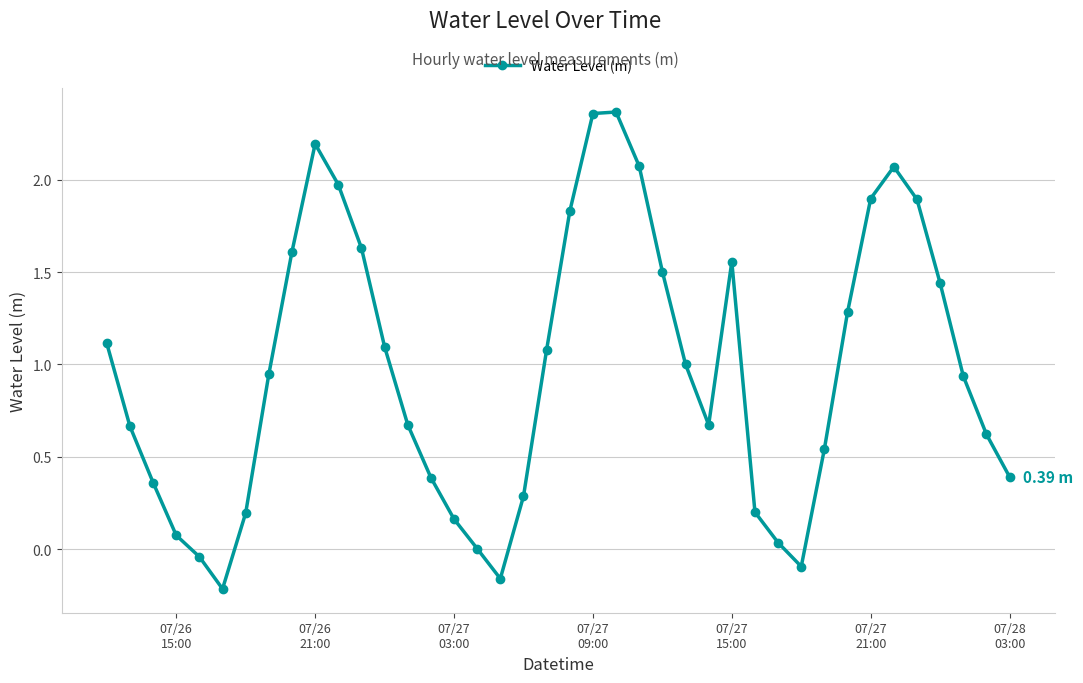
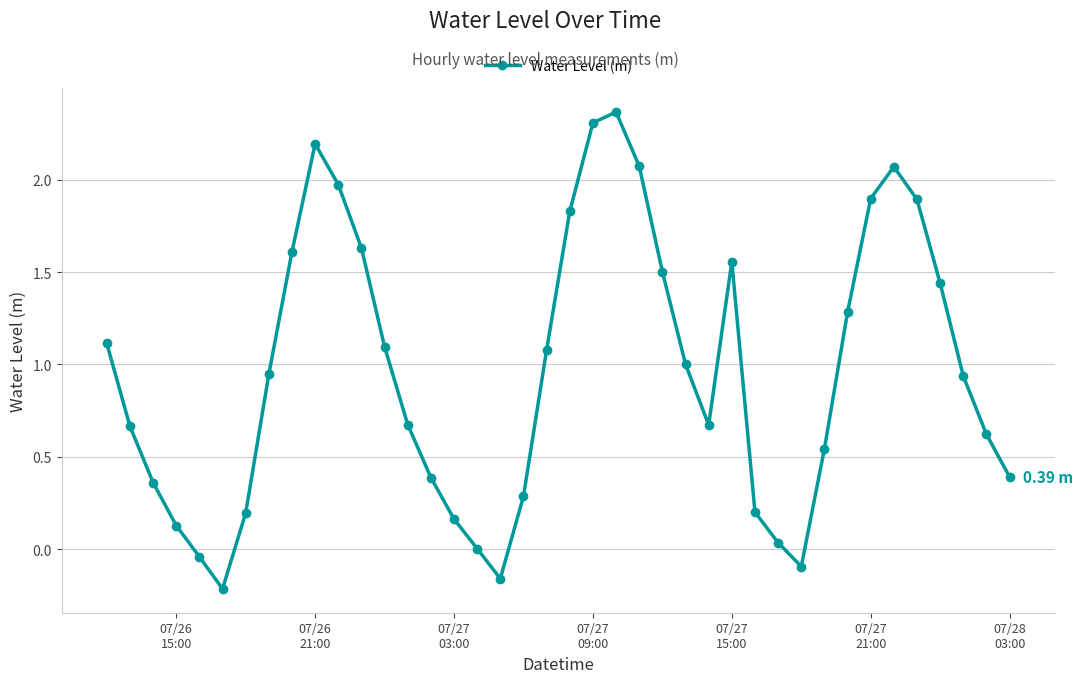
  {
-   "07/26 15:00": 0.08,
+   "07/26 15:00": 0.13,
    "07/26 21:00": 2.19,
    "07/27 03:00": 0.16,
-   "07/27 09:00": 2.36,
+   "07/27 09:00": 2.31,
    "07/27 15:00": 1.56,
    "07/27 21:00": 1.90
  }
